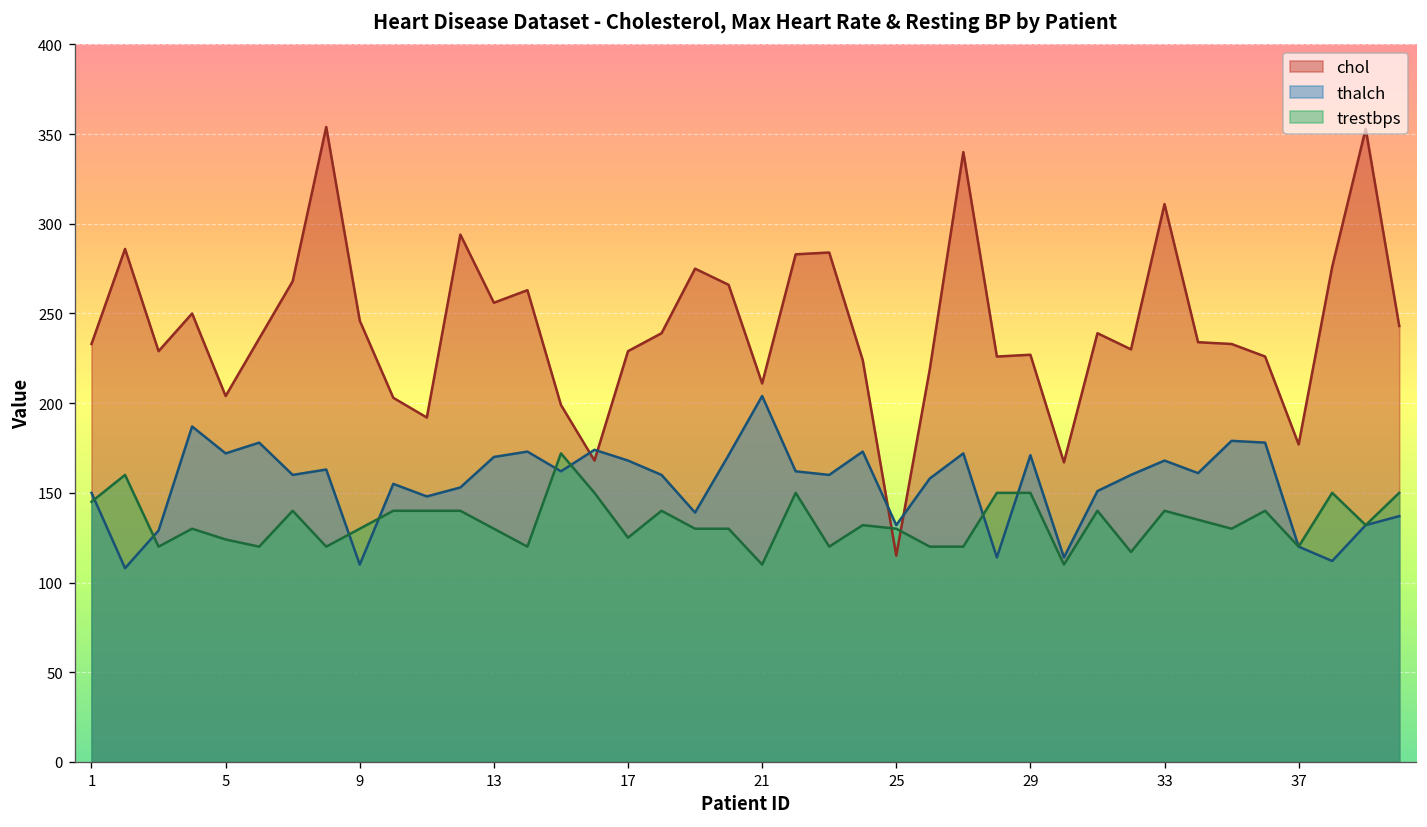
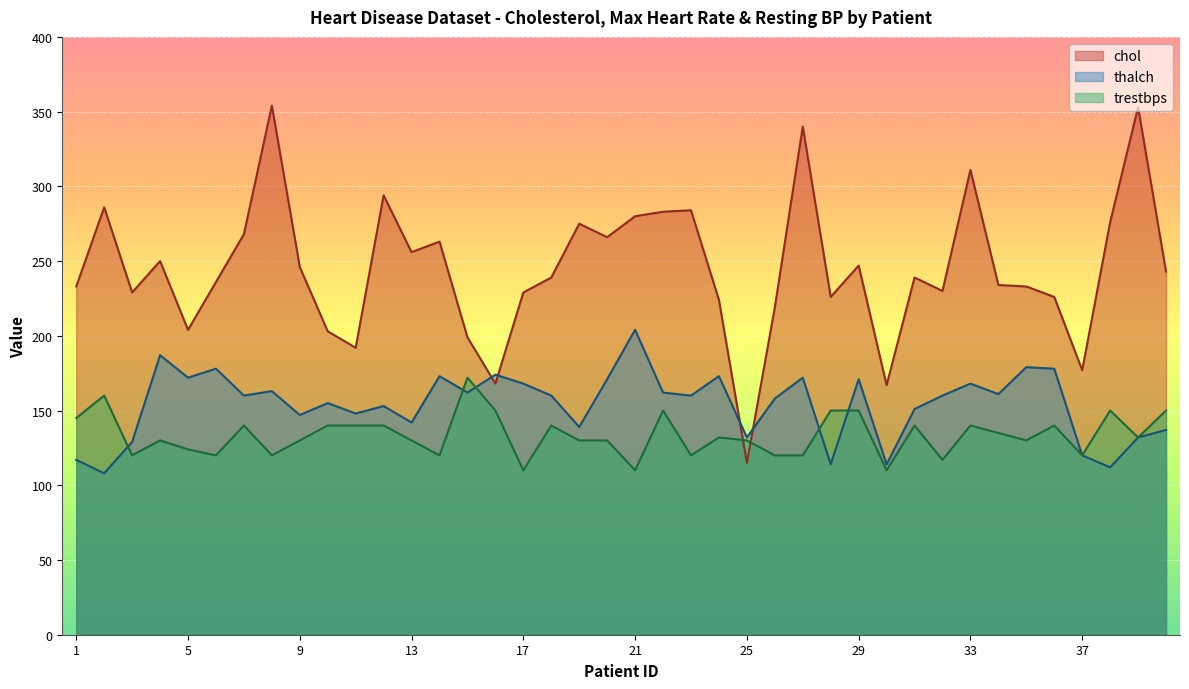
  {
    "chol": {
      "1": 233,
      "5": 204,
      "9": 246,
      "13": 256,
      "17": 229,
-     "21": 211,
+     "21": 280,
      "25": 115,
-     "29": 227,
+     "29": 247,
      "33": 311,
      "37": 177
    },
    "thalch": {
-     "1": 150,
+     "1": 117,
      "5": 172,
-     "9": 110,
-     "13": 170,
+     "9": 147,
+     "13": 142,
      "17": 168,
      "21": 204,
      "25": 132,
      "29": 171,
      "33": 168
    },
    "trestbps": {
      "1": 145,
      "5": 124,
      "9": 130,
      "13": 130,
-     "17": 125,
+     "17": 110,
      "21": 110,
      "25": 130,
      "29": 150,
      "33": 140
    }
  }
